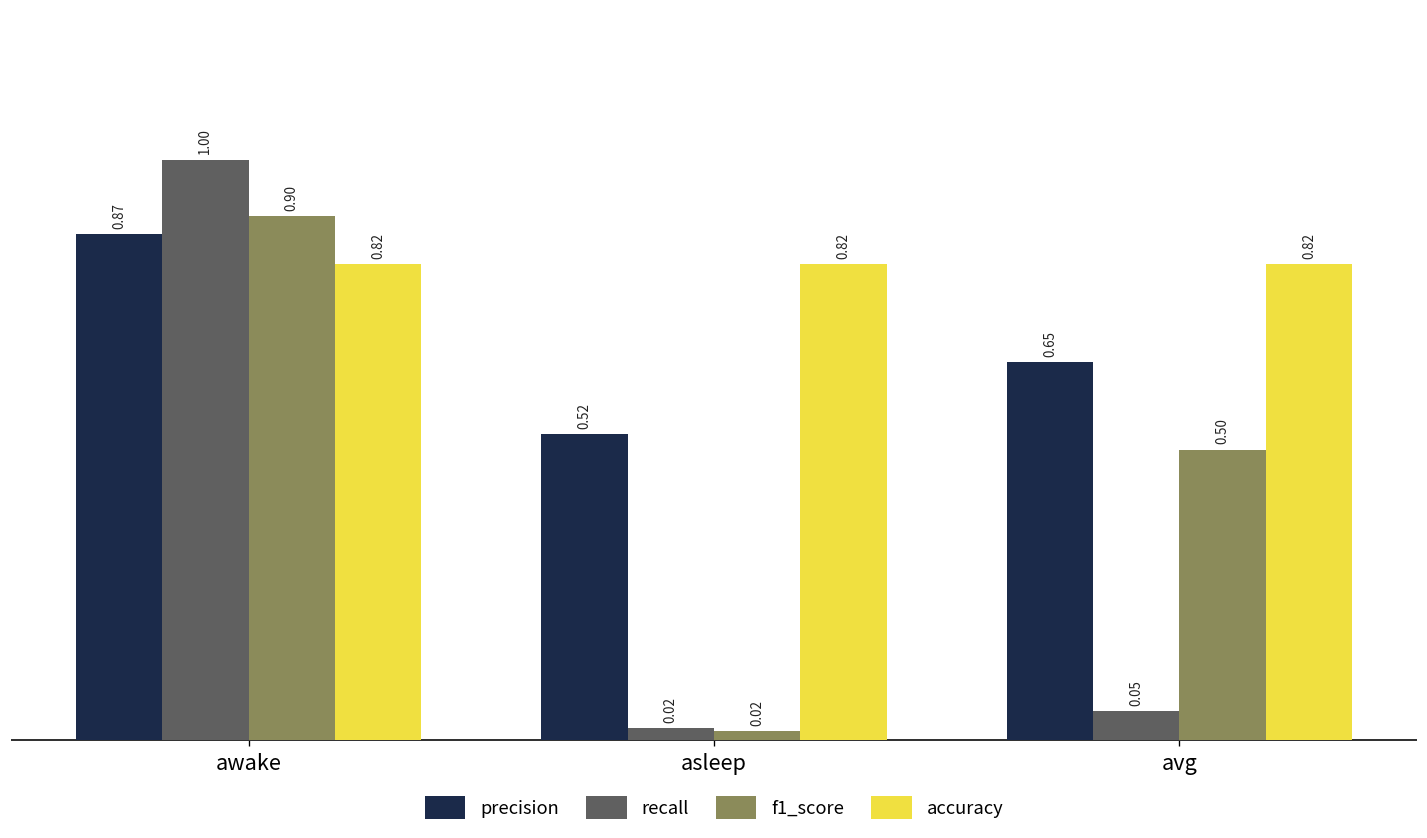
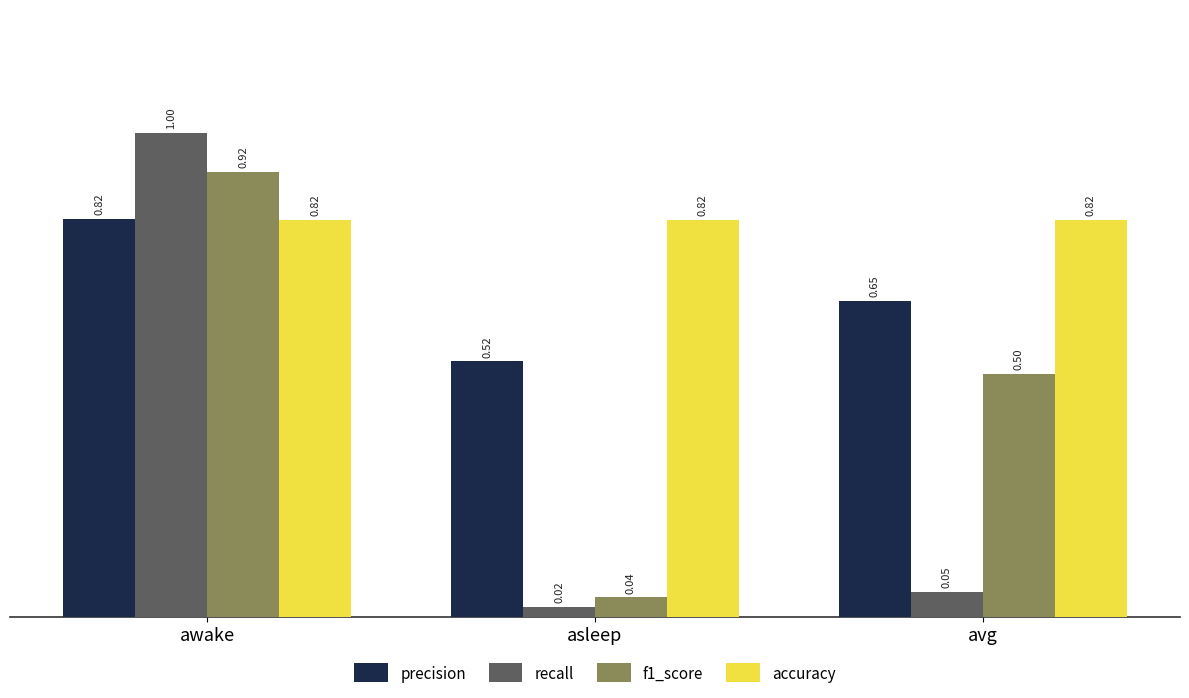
  {
    "precision": {
-     "awake": 0.87,
+     "awake": 0.82,
      "asleep": 0.52,
      "avg": 0.65
    },
    "recall": {
      "awake": 1.00,
      "asleep": 0.02,
      "avg": 0.05
    },
    "f1_score": {
-     "awake": 0.90,
-     "asleep": 0.02,
+     "awake": 0.92,
+     "asleep": 0.04,
      "avg": 0.50
    },
    "accuracy": {
      "awake": 0.82,
      "asleep": 0.82,
      "avg": 0.82
    }
  }
